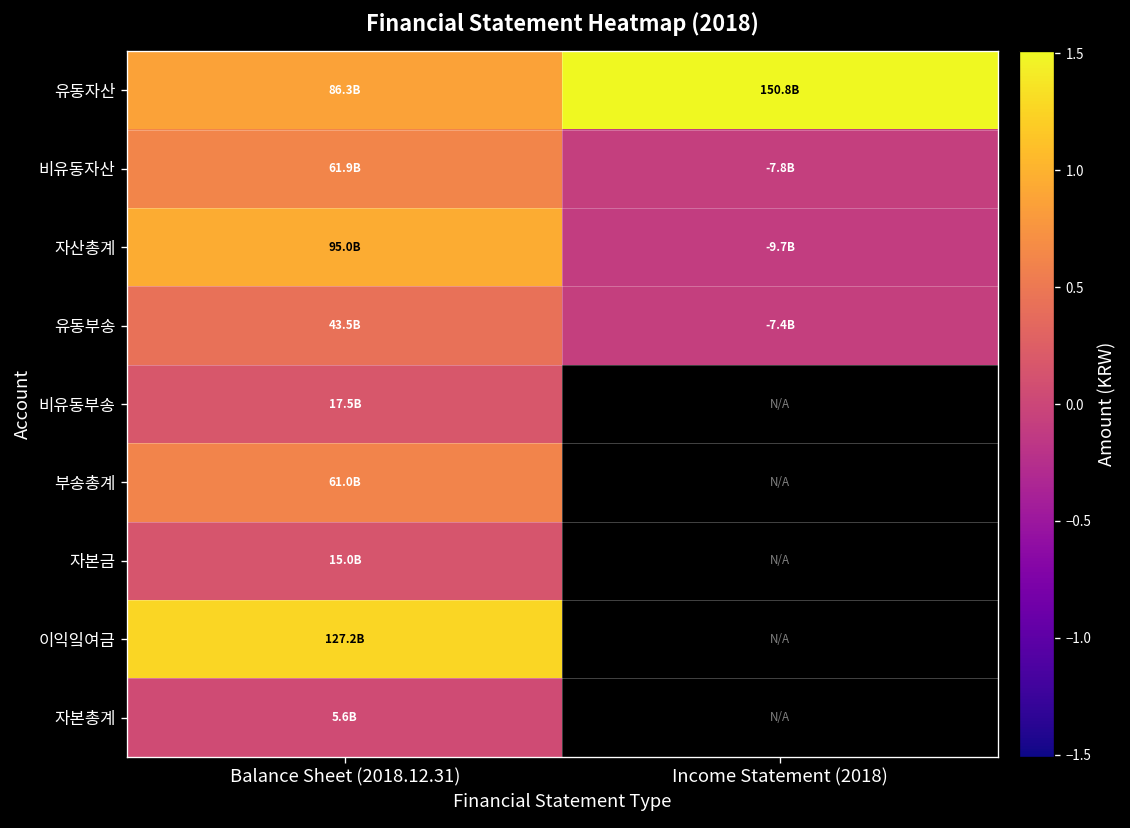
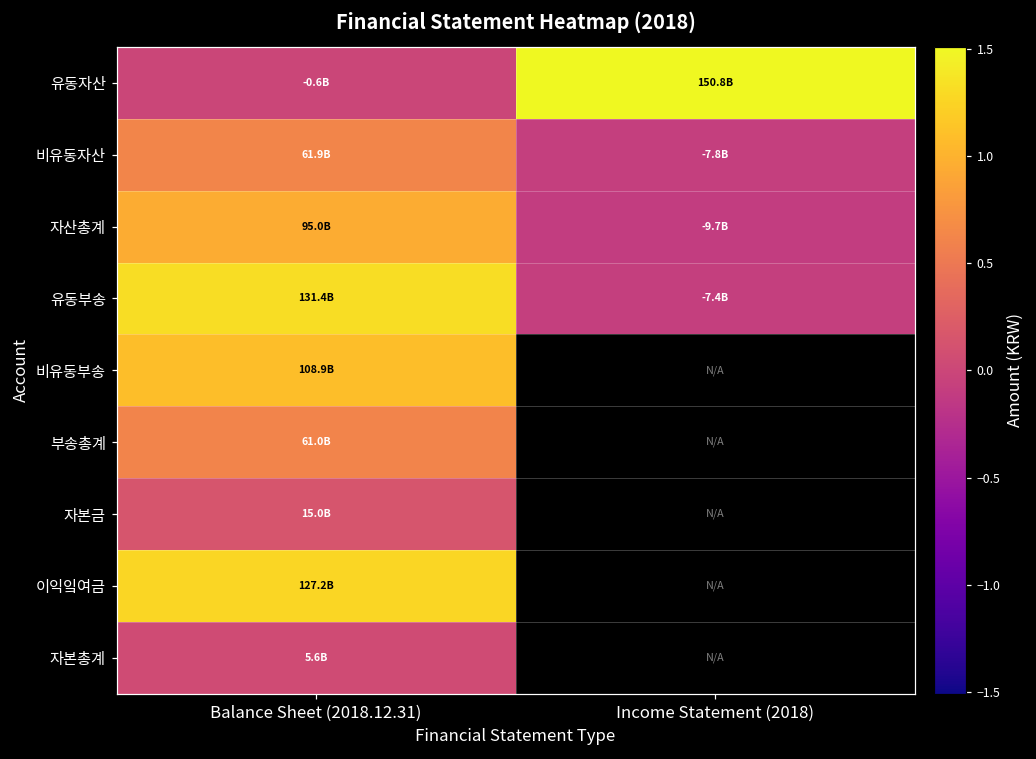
  {
    "유동자산": {
-     "Balance Sheet (2018.12.31)": "86.3B",
+     "Balance Sheet (2018.12.31)": "-0.6B",
      "Income Statement (2018)": "150.8B"
    },
    "비유동자산": {
      "Balance Sheet (2018.12.31)": "61.9B",
      "Income Statement (2018)": "-7.8B"
    },
    "자산총계": {
      "Balance Sheet (2018.12.31)": "95.0B",
      "Income Statement (2018)": "-9.7B"
    },
    "유동부송": {
-     "Balance Sheet (2018.12.31)": "43.5B",
+     "Balance Sheet (2018.12.31)": "131.4B",
      "Income Statement (2018)": "-7.4B"
    },
    "비유동부송": {
-     "Balance Sheet (2018.12.31)": "17.5B"
+     "Balance Sheet (2018.12.31)": "108.9B"
    },
    "부송총계": {
      "Balance Sheet (2018.12.31)": "61.0B"
    },
    "자본금": {
      "Balance Sheet (2018.12.31)": "15.0B"
    },
    "이익잌여금": {
      "Balance Sheet (2018.12.31)": "127.2B"
    },
    "자본총계": {
      "Balance Sheet (2018.12.31)": "5.6B"
    }
  }
